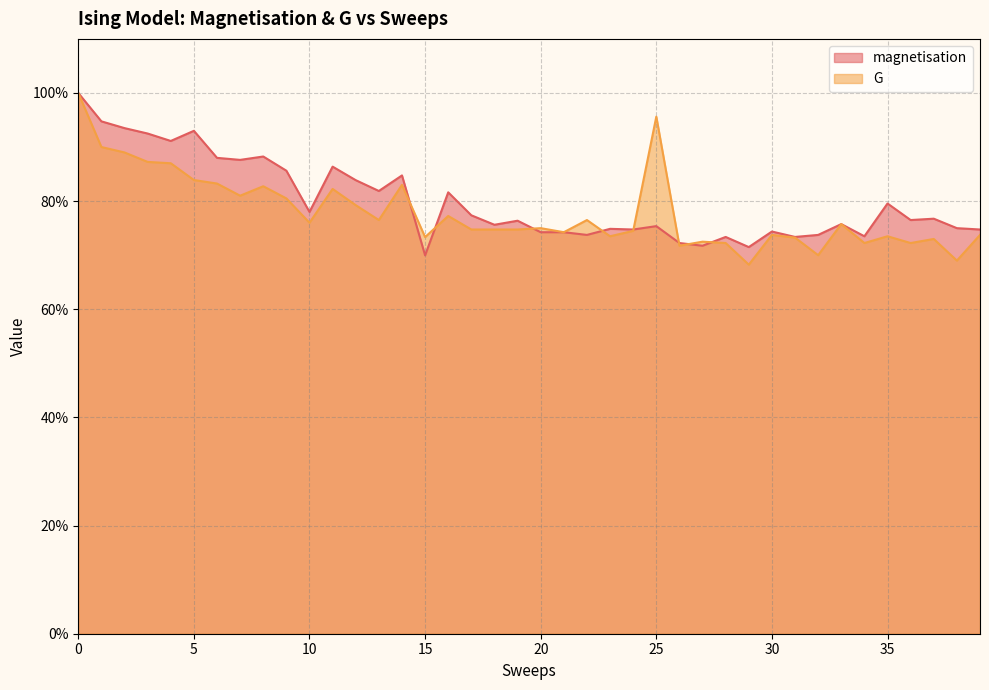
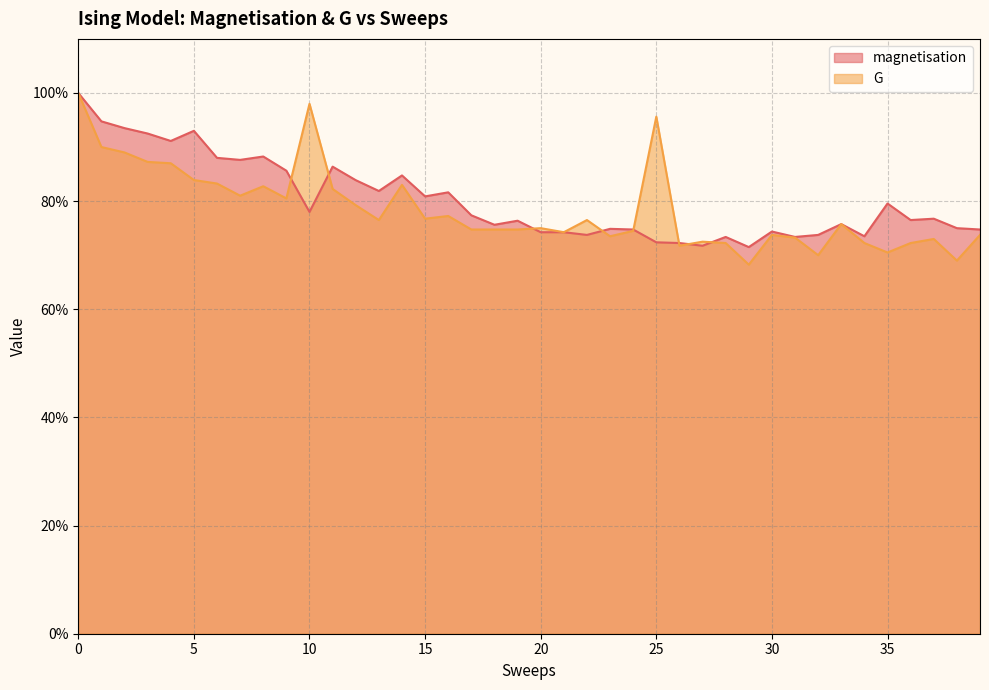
  {
    "magnetisation": {
      "5": "93%",
      "10": "78%",
-     "15": "70%",
+     "15": "81%",
      "20": "74%",
-     "25": "75%",
+     "25": "72%",
      "30": "74%",
      "35": "80%"
    },
    "G": {
      "5": "84%",
-     "10": "76%",
-     "15": "73%",
+     "10": "98%",
+     "15": "77%",
      "20": "75%",
      "25": "96%",
      "30": "74%",
-     "35": "74%"
+     "35": "71%"
    }
  }
